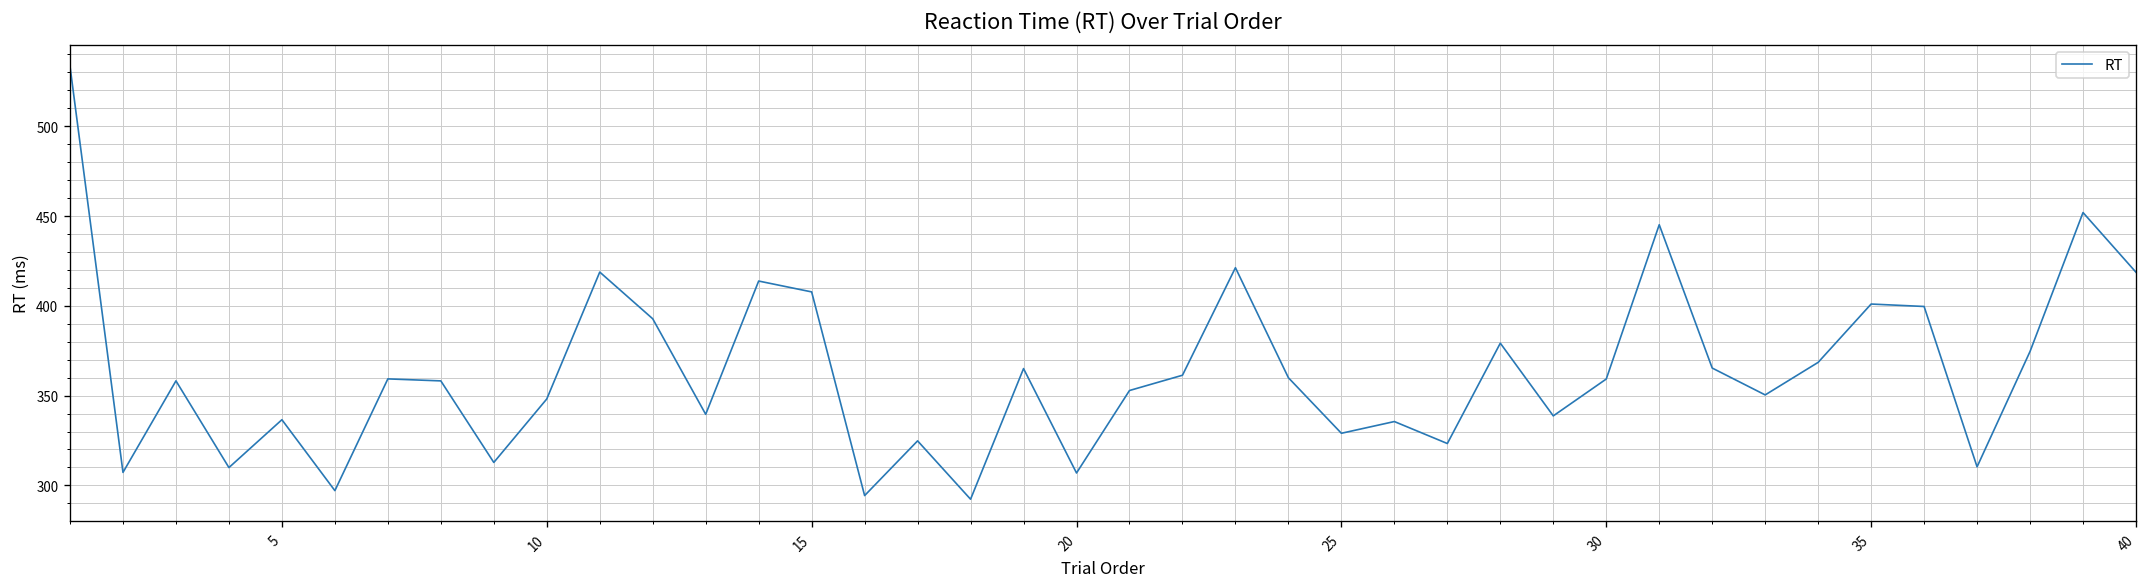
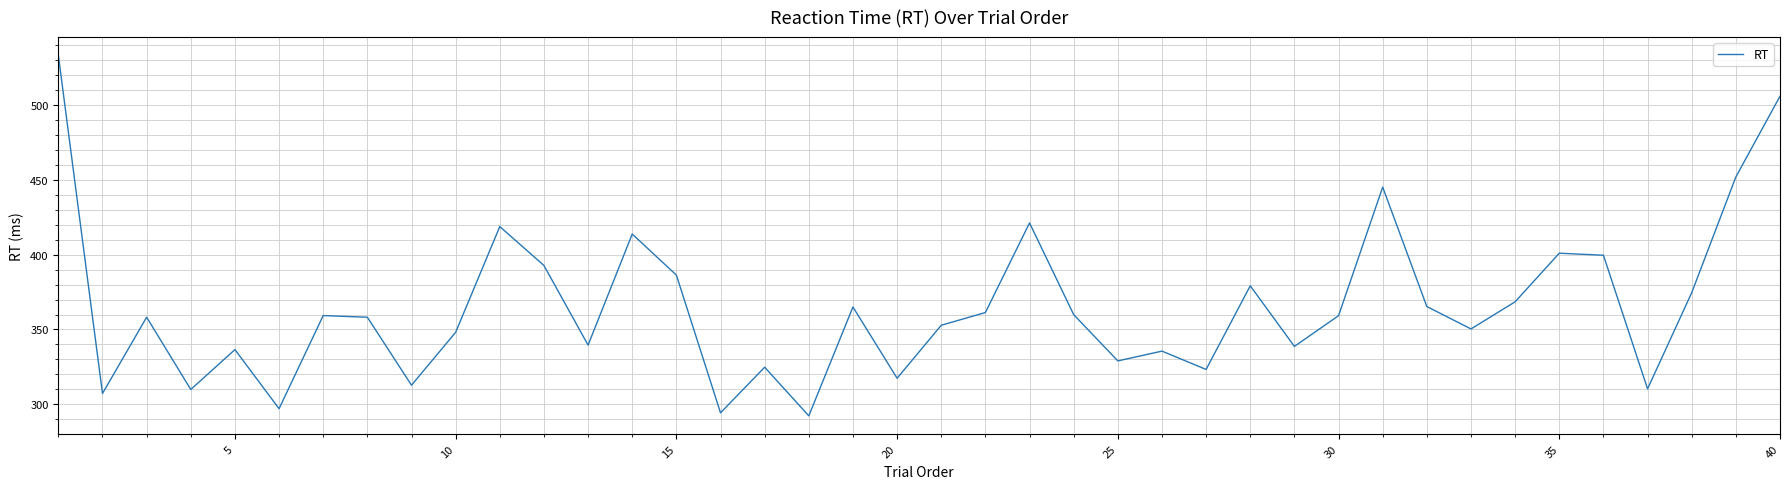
  {
    "5": 337,
    "10": 348,
-   "15": 408,
-   "20": 307,
+   "15": 386,
+   "20": 317,
    "25": 329,
    "30": 359,
    "35": 401,
-   "40": 419
+   "40": 506
  }
